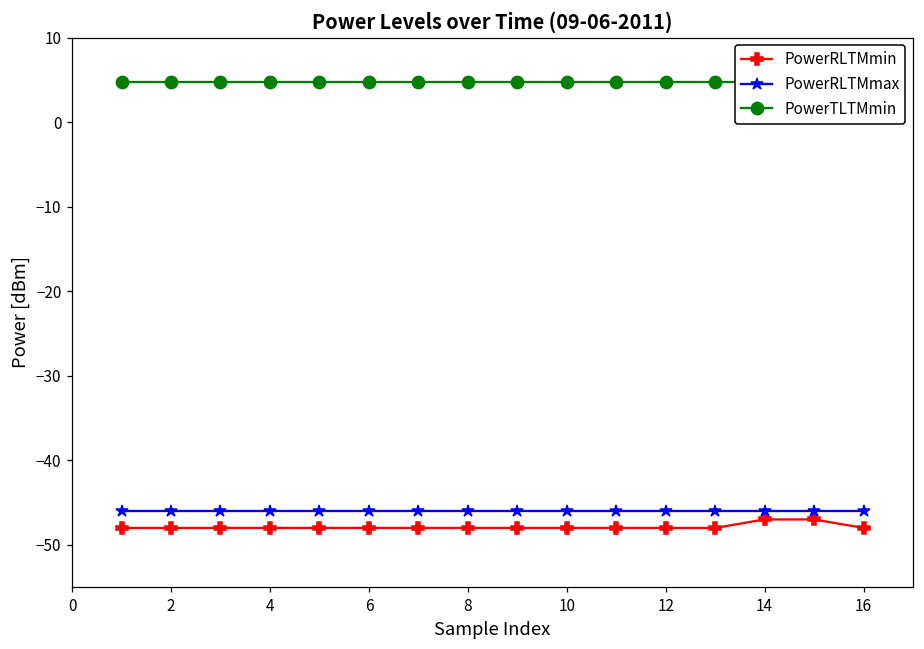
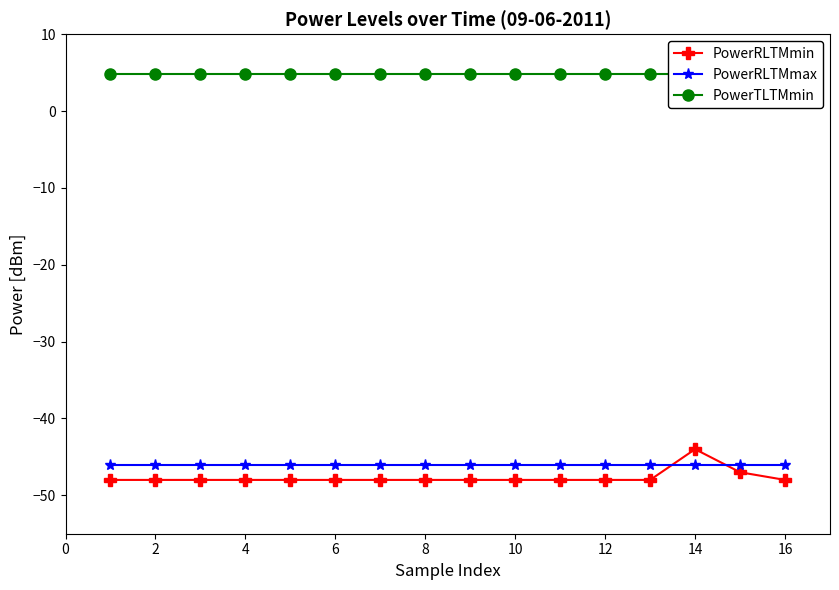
  {
    "PowerRLTMmin": {
      "2": -48,
      "4": -48,
      "6": -48,
      "8": -48,
      "10": -48,
      "12": -48,
-     "14": -47,
+     "14": -44,
      "16": -48
    },
    "PowerRLTMmax": {
      "2": -46,
      "4": -46,
      "6": -46,
      "8": -46,
      "10": -46,
      "12": -46,
      "14": -46,
      "16": -46
    },
    "PowerTLTMmin": {
      "2": 5,
      "4": 5,
      "6": 5,
      "8": 5,
      "10": 5,
      "12": 5
    }
  }
